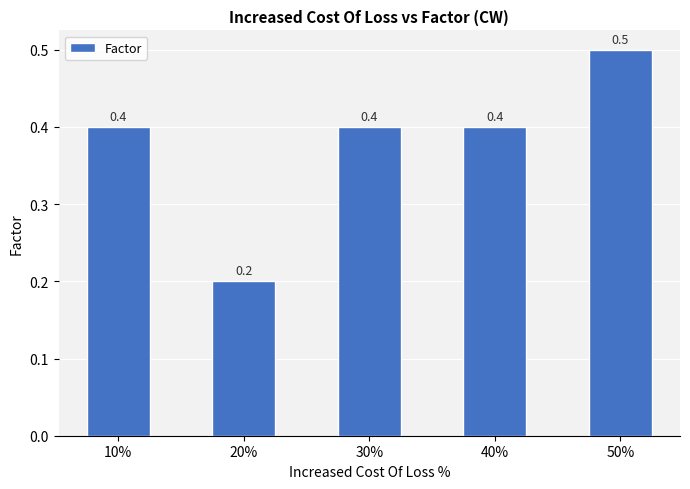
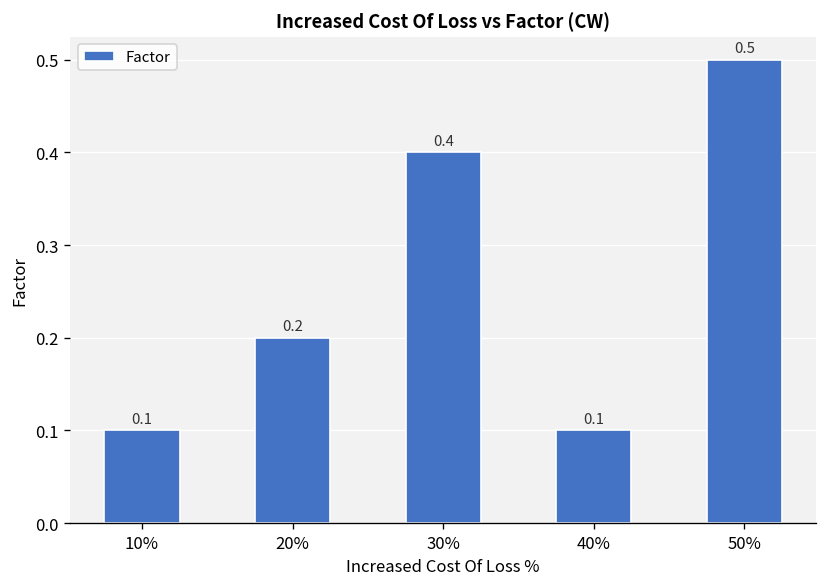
  {
-   "10%": 0.4,
+   "10%": 0.1,
    "20%": 0.2,
    "30%": 0.4,
-   "40%": 0.4,
+   "40%": 0.1,
    "50%": 0.5
  }
